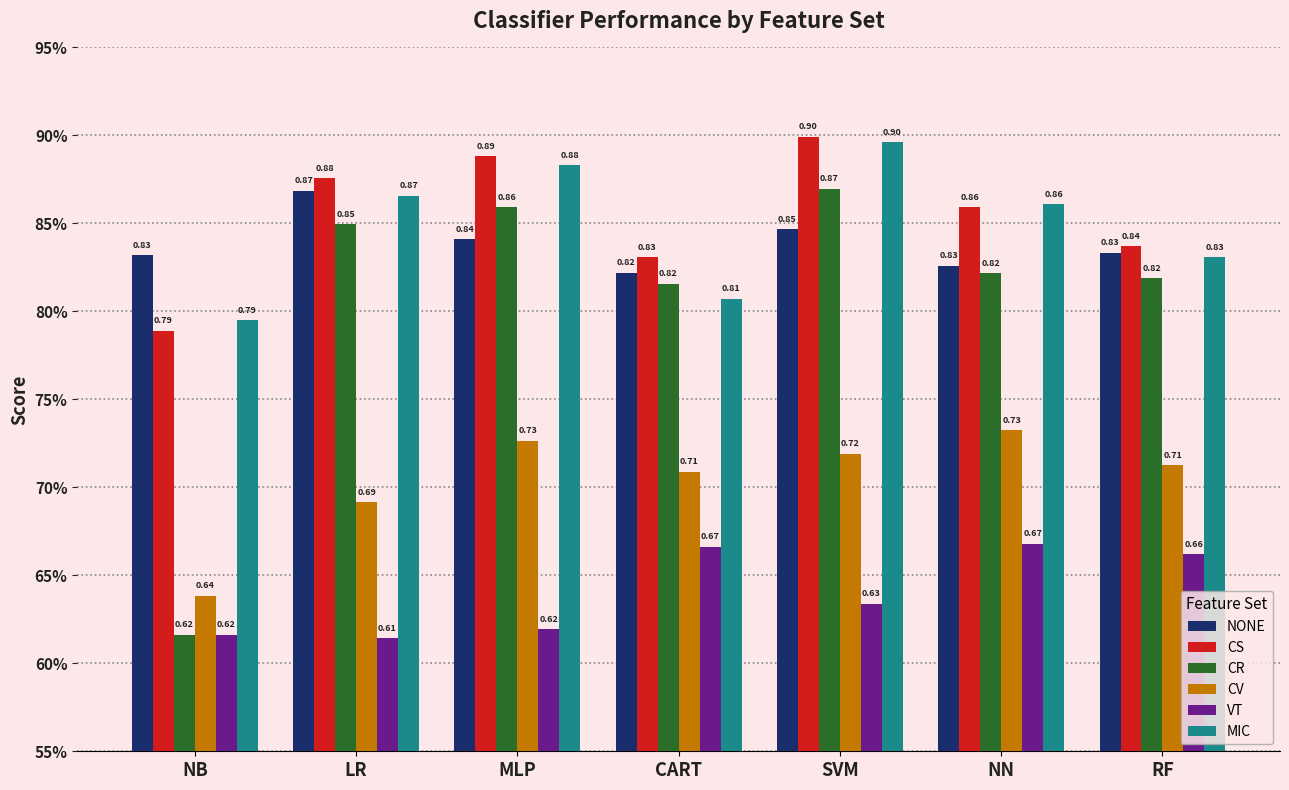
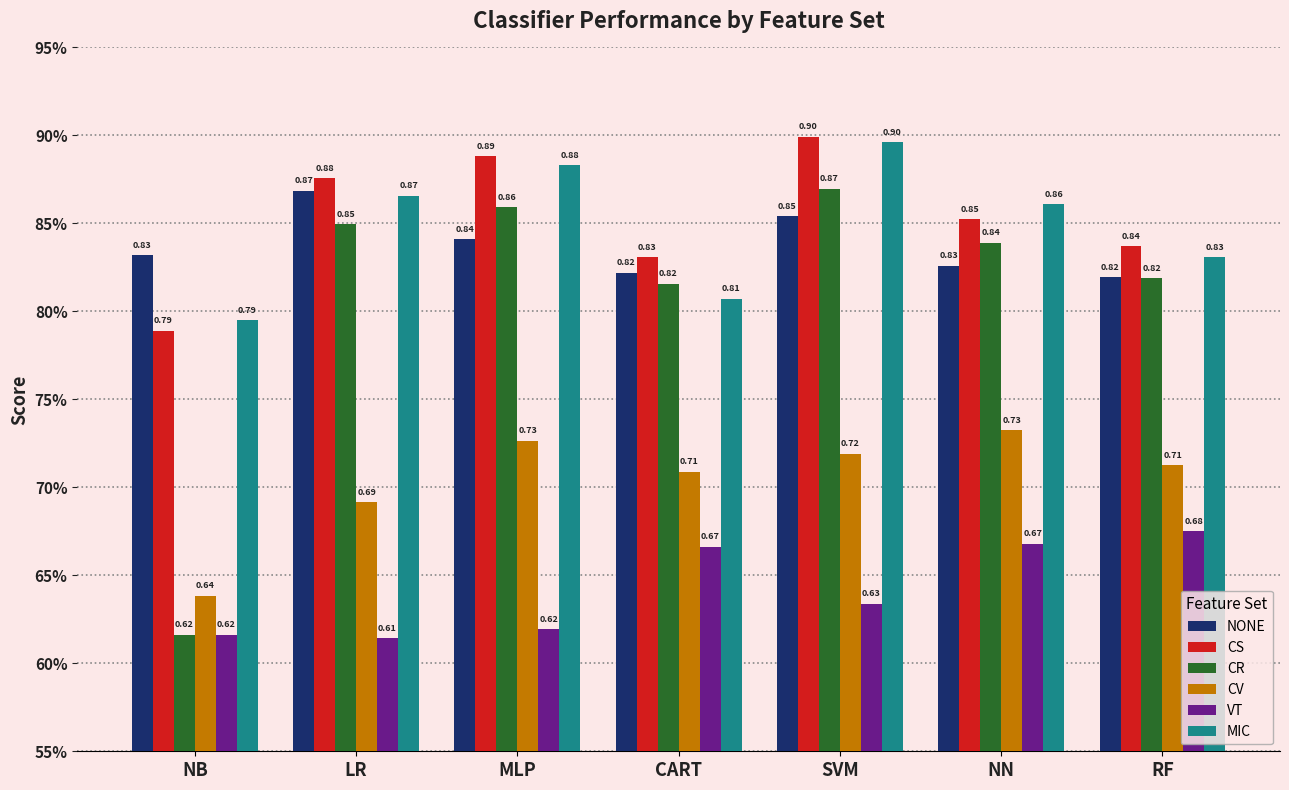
  {
    "NONE": {
      "NB": "0.83",
      "LR": "0.87",
      "MLP": "0.84",
      "CART": "0.82",
-     "SVM": "84.7%",
+     "SVM": "85.4%",
      "NN": "0.83",
-     "RF": "0.83"
+     "RF": "0.82"
    },
    "CS": {
      "NB": "0.79",
      "LR": "0.88",
      "MLP": "0.89",
      "CART": "0.83",
      "SVM": "0.90",
-     "NN": "0.86",
+     "NN": "0.85",
      "RF": "0.84"
    },
    "CR": {
      "NB": "0.62",
      "LR": "0.85",
      "MLP": "0.86",
      "CART": "0.82",
      "SVM": "0.87",
-     "NN": "0.82",
+     "NN": "0.84",
      "RF": "0.82"
    },
    "CV": {
      "NB": "0.64",
      "LR": "0.69",
      "MLP": "0.73",
      "CART": "0.71",
      "SVM": "0.72",
      "NN": "0.73",
      "RF": "0.71"
    },
    "VT": {
      "NB": "0.62",
      "LR": "0.61",
      "MLP": "0.62",
      "CART": "0.67",
      "SVM": "0.63",
      "NN": "0.67",
-     "RF": "0.66"
+     "RF": "0.68"
    },
    "MIC": {
      "NB": "0.79",
      "LR": "0.87",
      "MLP": "0.88",
      "CART": "0.81",
      "SVM": "0.90",
      "NN": "0.86",
      "RF": "0.83"
    }
  }
